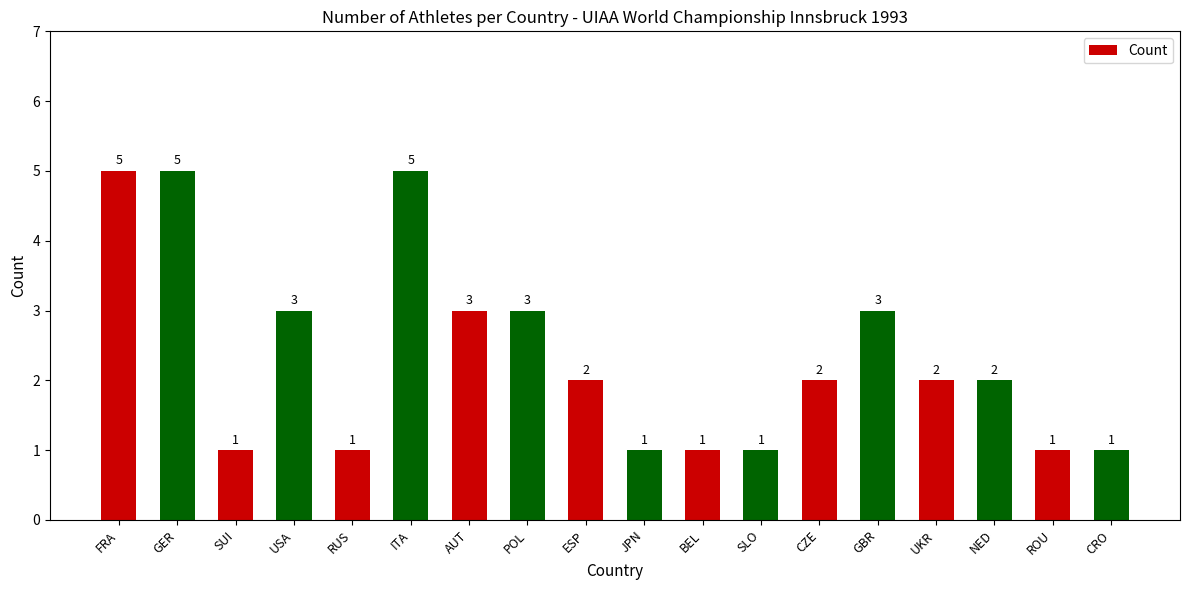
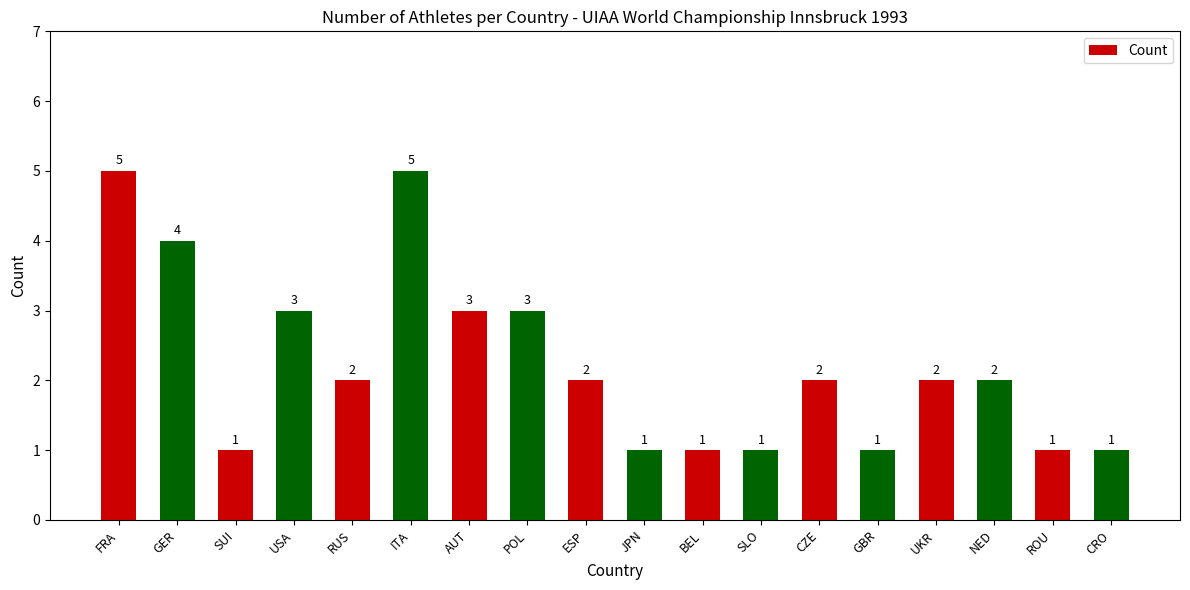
  {
    "FRA": 5,
-   "GER": 5,
+   "GER": 4,
    "SUI": 1,
    "USA": 3,
-   "RUS": 1,
+   "RUS": 2,
    "ITA": 5,
    "AUT": 3,
    "POL": 3,
    "ESP": 2,
    "JPN": 1,
    "BEL": 1,
    "SLO": 1,
    "CZE": 2,
-   "GBR": 3,
+   "GBR": 1,
    "UKR": 2,
    "NED": 2,
    "ROU": 1,
    "CRO": 1
  }
